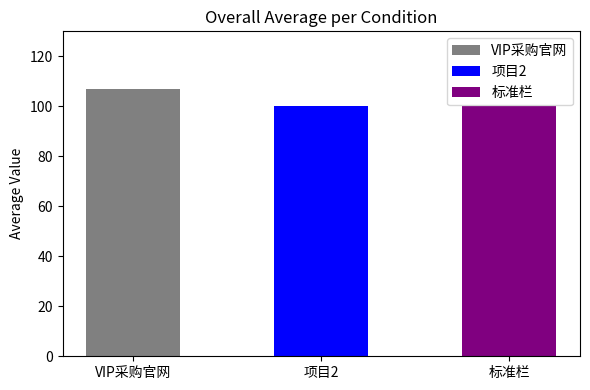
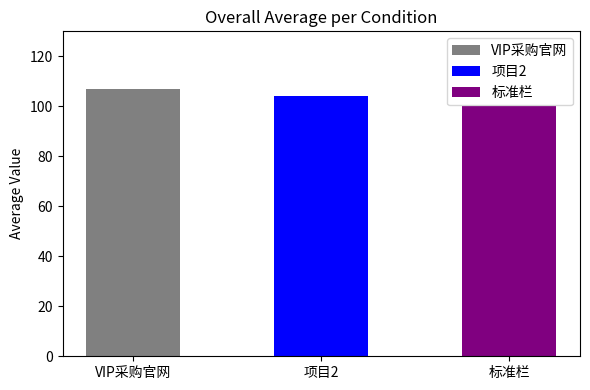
  {
    "VIP采购官网": 107,
-   "项目2": 100,
+   "项目2": 104,
    "标准栏": 100
  }
